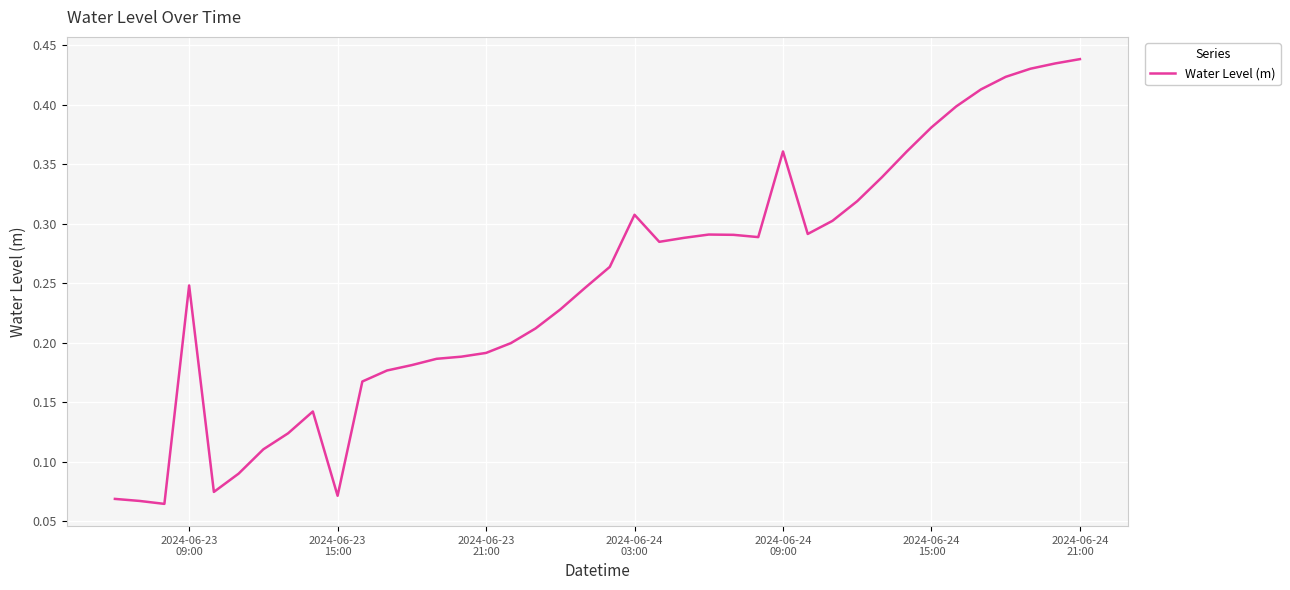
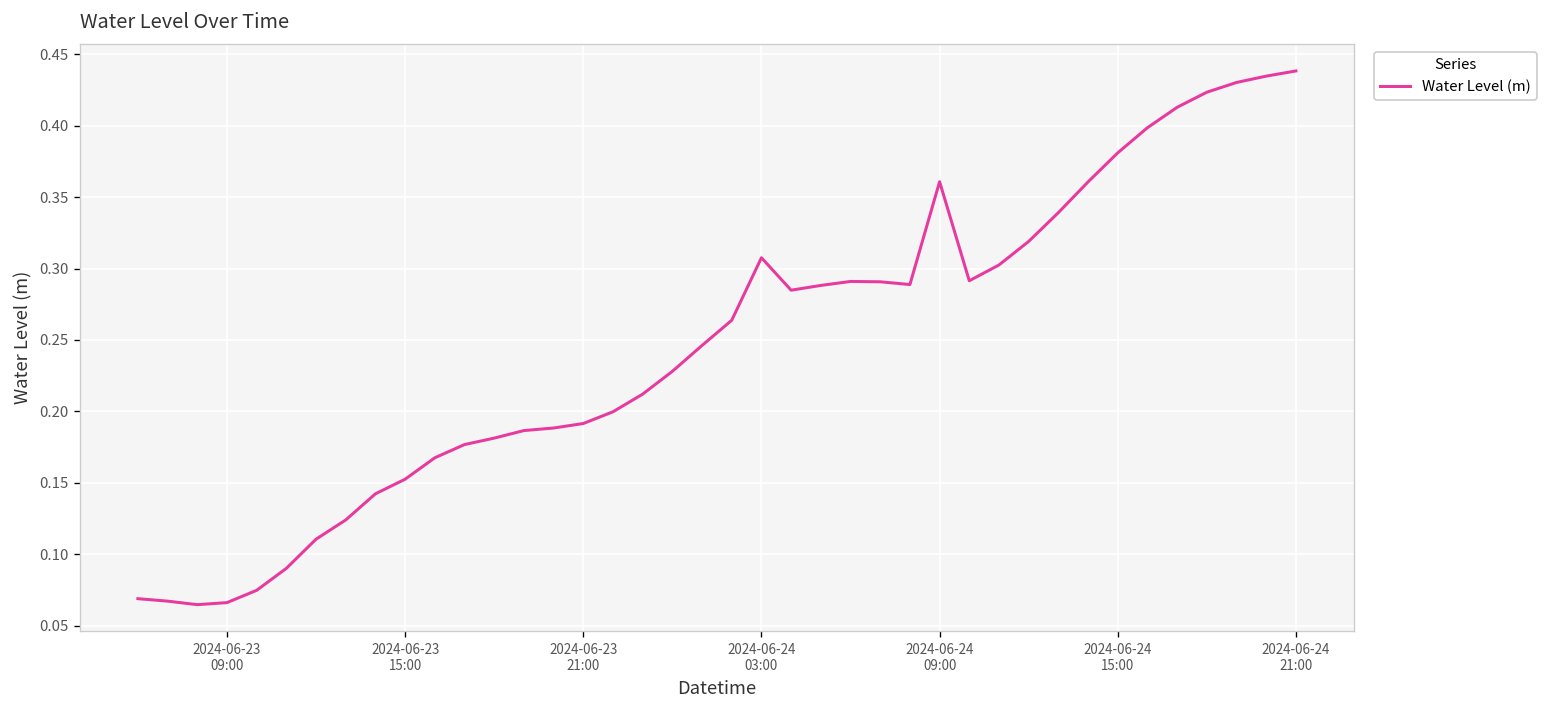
  {
-   "2024-06-23 09:00": 0.248,
-   "2024-06-23 15:00": 0.071,
+   "2024-06-23 09:00": 0.066,
+   "2024-06-23 15:00": 0.153,
    "2024-06-23 21:00": 0.192,
    "2024-06-24 03:00": 0.308,
    "2024-06-24 09:00": 0.361,
    "2024-06-24 15:00": 0.381,
    "2024-06-24 21:00": 0.438
  }
